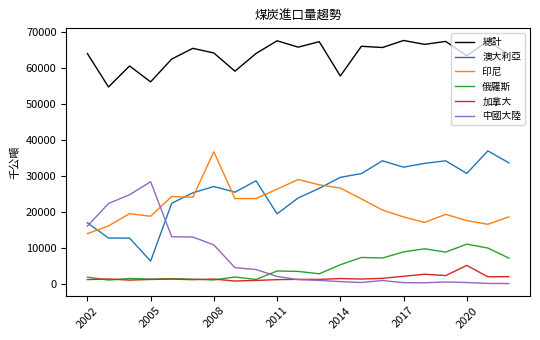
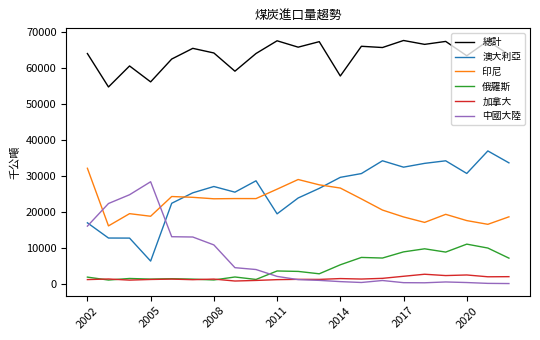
  {
    "總計": {
      "2002": 64000,
      "2005": 56000,
      "2008": 64000,
      "2011": 68000,
      "2014": 58000,
      "2017": 68000
    },
    "澳大利亞": {
      "2002": 17000,
      "2005": 6000,
      "2008": 27000,
      "2011": 19000,
      "2014": 30000,
      "2017": 32000,
      "2020": 31000
    },
    "印尼": {
-     "2002": 14000,
+     "2002": 32000,
      "2005": 19000,
-     "2008": 37000,
+     "2008": 24000,
      "2011": 26000,
      "2014": 27000,
      "2017": 19000,
      "2020": 18000
    },
    "俄羅斯": {
      "2011": 4000,
      "2014": 5000,
      "2017": 9000,
      "2020": 11000
    },
    "加拿大": {
      "2011": 1000,
      "2014": 1000,
      "2017": 2000,
-     "2020": 5000
+     "2020": 2000
    },
    "中國大陸": {
      "2002": 16000,
      "2005": 28000,
      "2008": 11000,
      "2011": 2000,
      "2014": 1000,
      "2017": 0,
      "2020": 0
    }
  }
